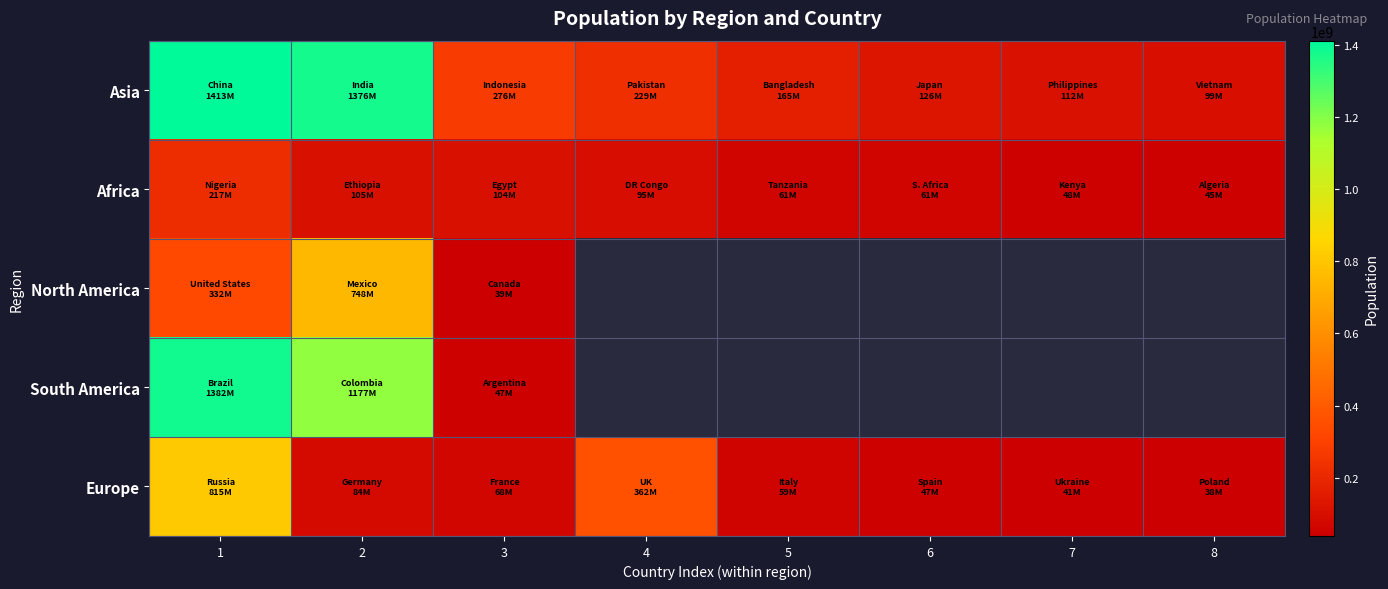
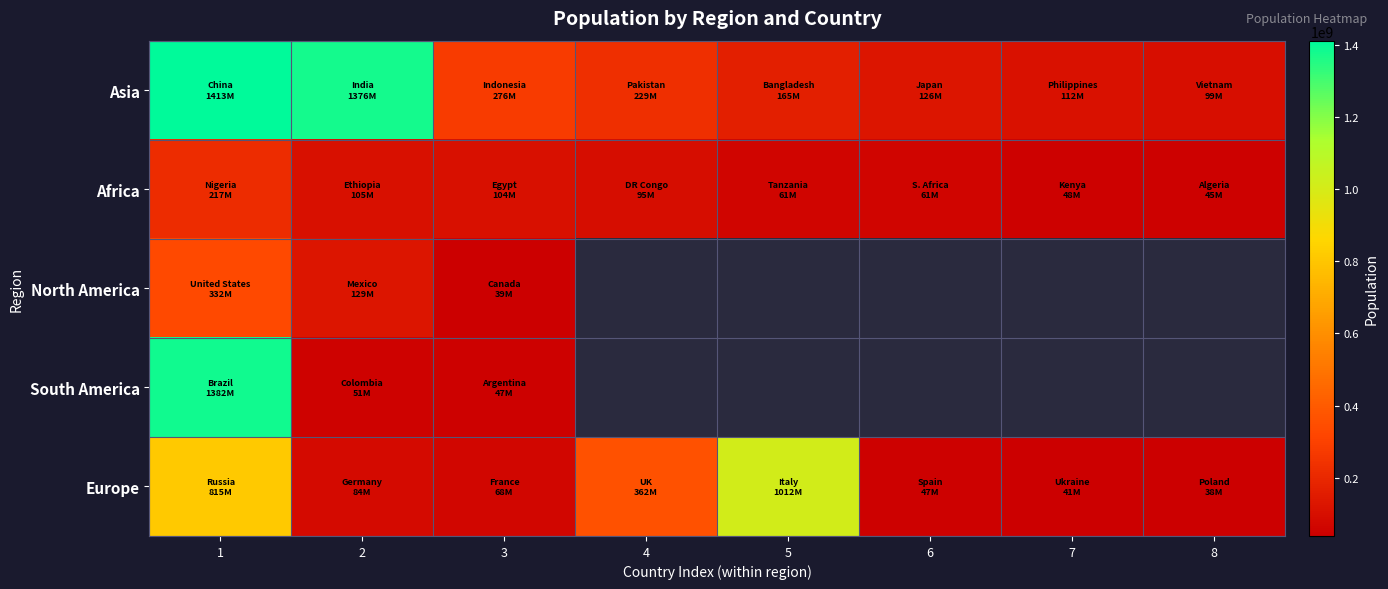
  {
    "Asia": {
      "1": "1413M",
      "2": "1376M",
      "3": "276M",
      "4": "229M",
      "5": "165M",
      "6": "126M",
      "7": "112M",
      "8": "99M"
    },
    "Africa": {
      "1": "217M",
      "2": "105M",
      "3": "104M",
      "4": "95M",
      "5": "61M",
      "6": "61M",
      "7": "48M",
      "8": "45M"
    },
    "North America": {
      "1": "332M",
-     "2": "748M",
+     "2": "129M",
      "3": "39M"
    },
    "South America": {
      "1": "1382M",
-     "2": "1177M",
+     "2": "51M",
      "3": "47M"
    },
    "Europe": {
      "1": "815M",
      "2": "84M",
      "3": "68M",
      "4": "362M",
-     "5": "59M",
+     "5": "1012M",
      "6": "47M",
      "7": "41M",
      "8": "38M"
    }
  }
